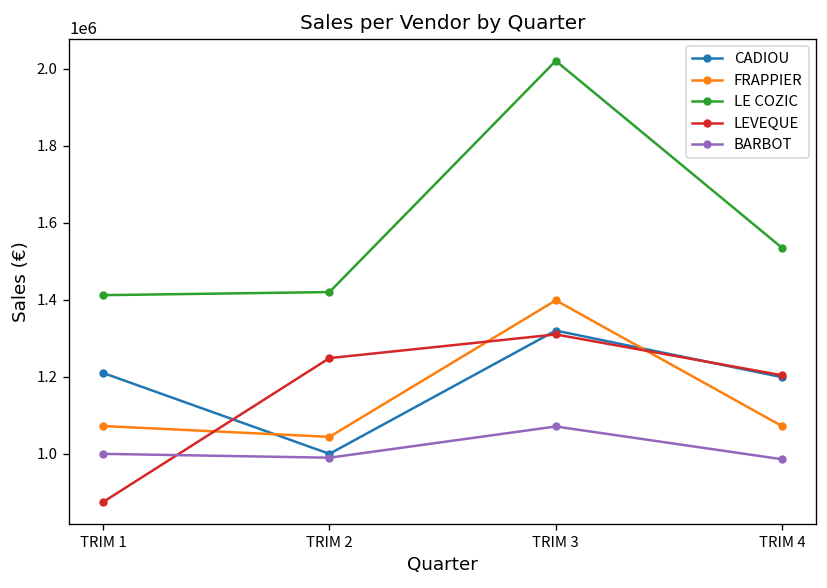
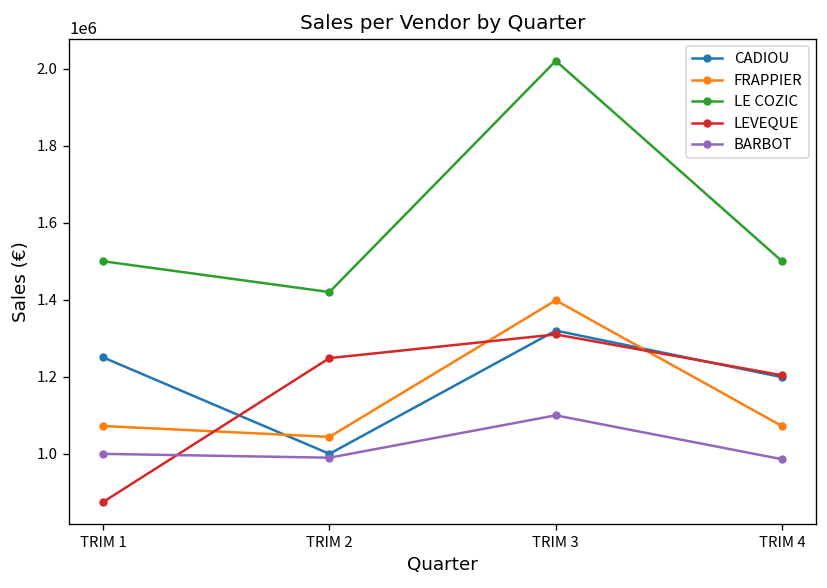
  {
    "CADIOU": {
-     "TRIM 1": 1210000,
+     "TRIM 1": 1250000,
      "TRIM 2": 1000000,
      "TRIM 3": 1320000
    },
    "FRAPPIER": {
      "TRIM 1": 1070000,
      "TRIM 2": 1040000,
      "TRIM 3": 1400000,
      "TRIM 4": 1070000
    },
    "LE COZIC": {
-     "TRIM 1": 1410000,
+     "TRIM 1": 1500000,
      "TRIM 2": 1420000,
      "TRIM 3": 2020000,
-     "TRIM 4": 1530000
+     "TRIM 4": 1500000
    },
    "LEVEQUE": {
      "TRIM 1": 880000,
      "TRIM 2": 1250000,
      "TRIM 3": 1310000
    },
    "BARBOT": {
      "TRIM 1": 1000000,
      "TRIM 2": 990000,
-     "TRIM 3": 1070000,
+     "TRIM 3": 1100000,
      "TRIM 4": 990000
    }
  }
